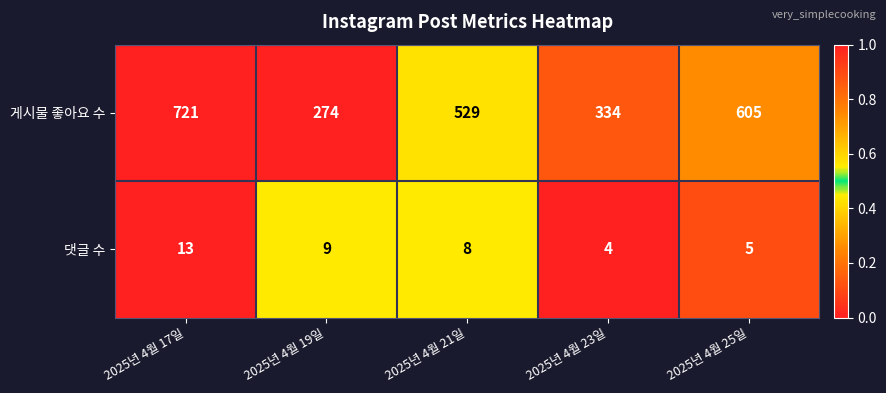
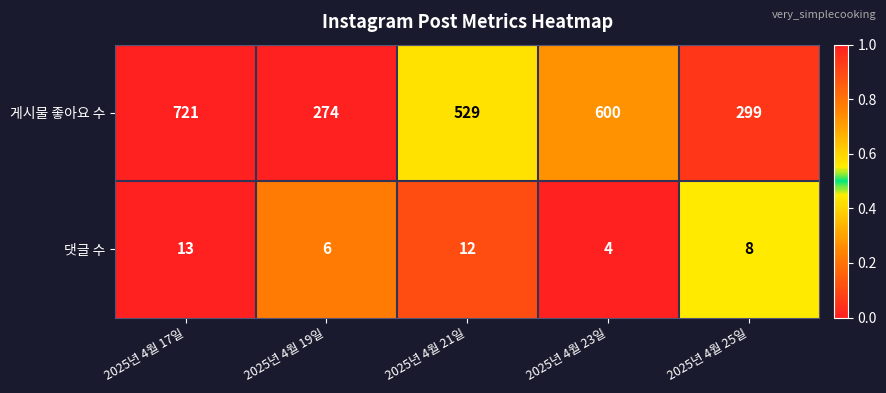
  {
    "게시물 좋아요 수": {
      "2025년 4월 17일": 721,
      "2025년 4월 19일": 274,
      "2025년 4월 21일": 529,
-     "2025년 4월 23일": 334,
-     "2025년 4월 25일": 605
+     "2025년 4월 23일": 600,
+     "2025년 4월 25일": 299
    },
    "댓글 수": {
      "2025년 4월 17일": 13,
-     "2025년 4월 19일": 9,
-     "2025년 4월 21일": 8,
+     "2025년 4월 19일": 6,
+     "2025년 4월 21일": 12,
      "2025년 4월 23일": 4,
-     "2025년 4월 25일": 5
+     "2025년 4월 25일": 8
    }
  }
